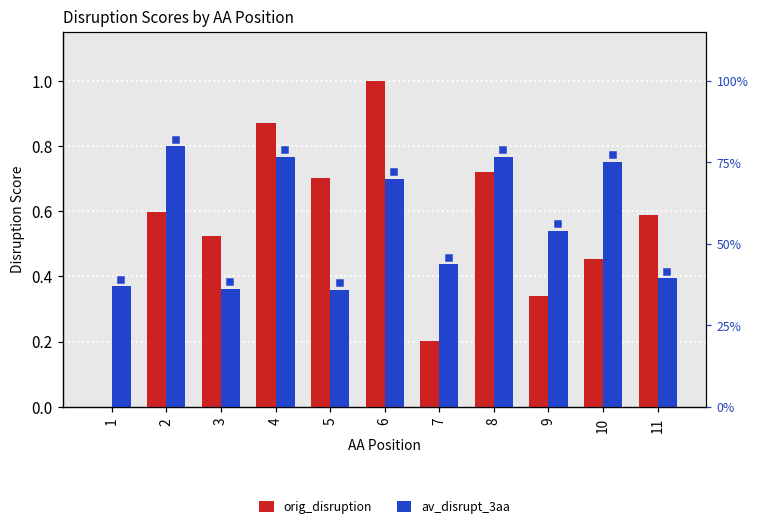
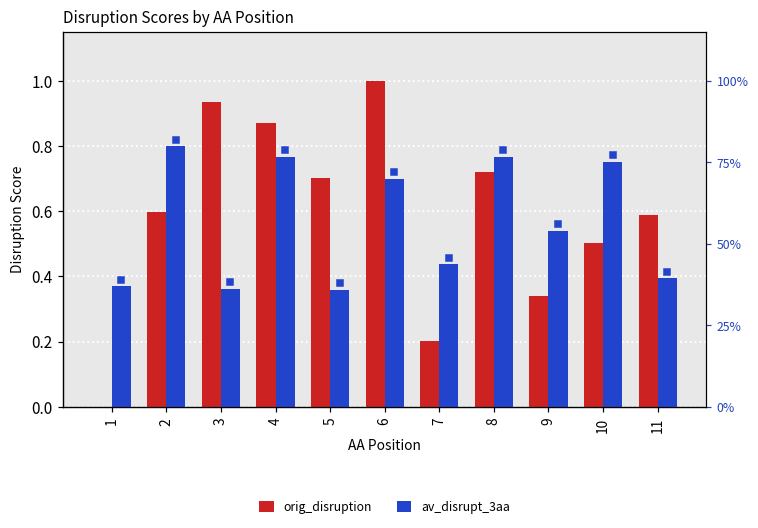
  {
    "orig_disruption": {
      "1": 0.00,
      "2": 0.60,
-     "3": 0.52,
+     "3": 0.93,
      "4": 0.87,
      "5": 0.70,
      "6": 1.00,
      "7": 0.20,
      "8": 0.72,
      "9": 0.34,
-     "10": 0.45,
+     "10": 0.50,
      "11": 0.59
    }
  }
